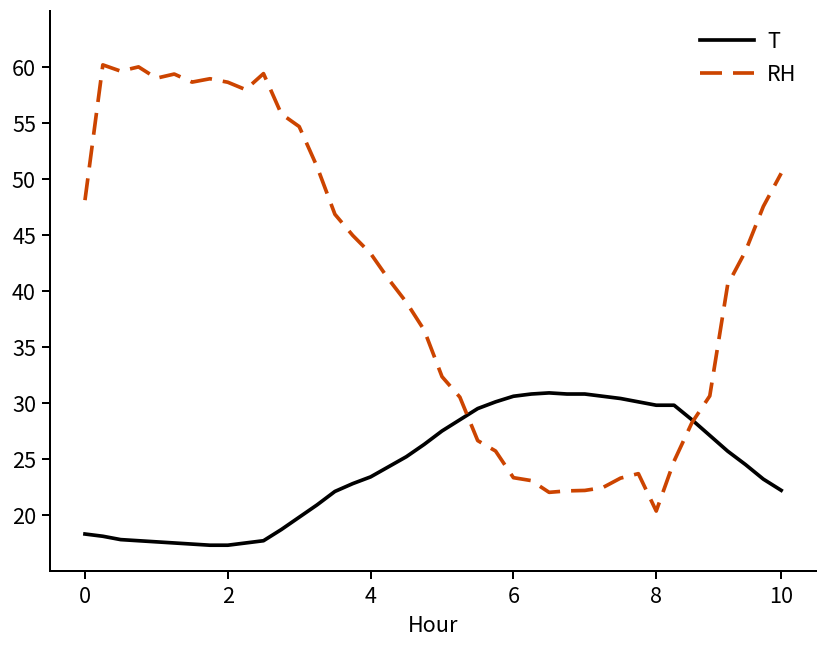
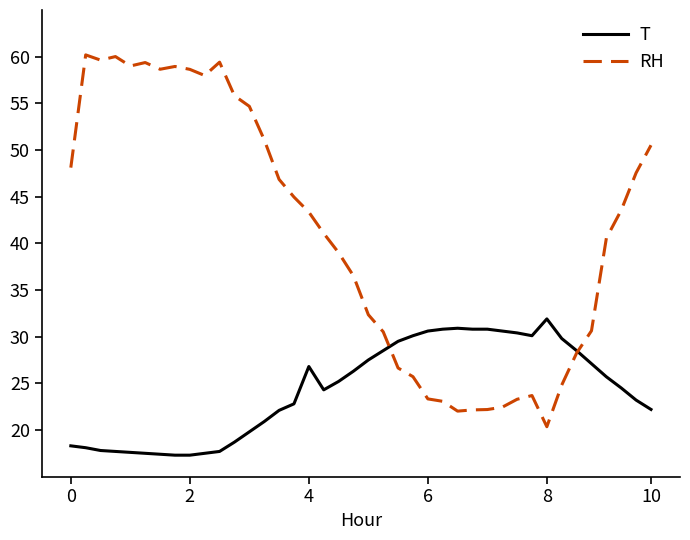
  {
    "T": {
      "0": 18,
-     "4": 23,
-     "8": 30
+     "4": 27,
+     "8": 32
    },
    "RH": {
      "0": 48,
      "4": 43,
      "8": 20
    }
  }
